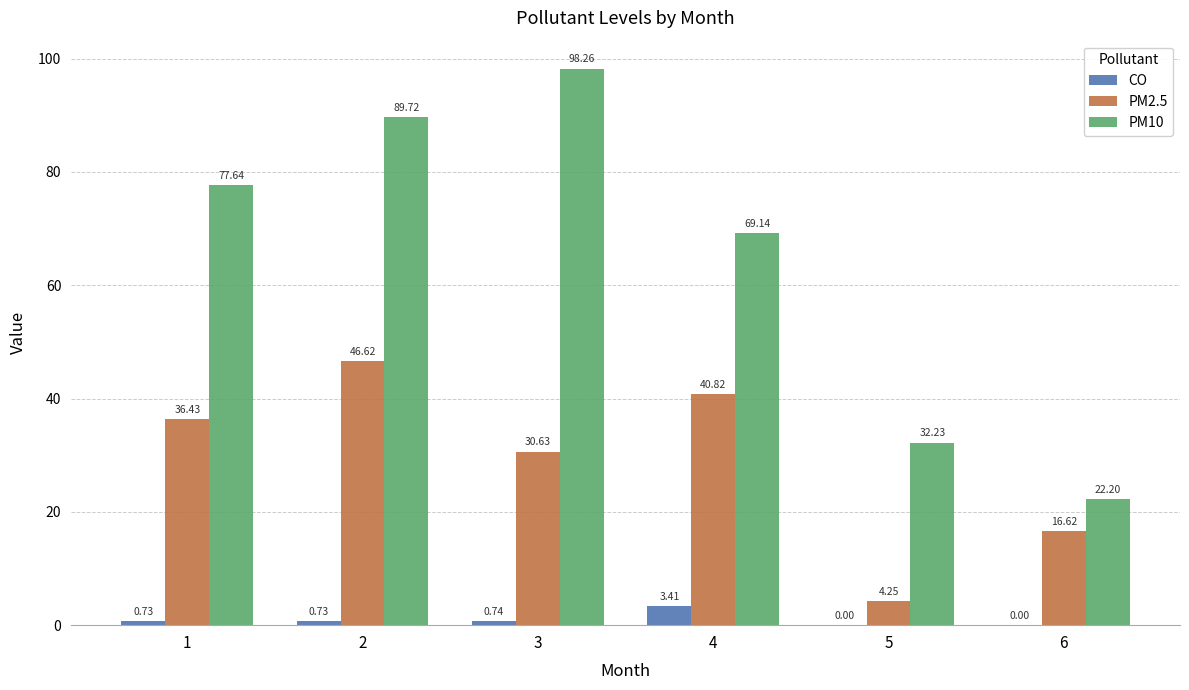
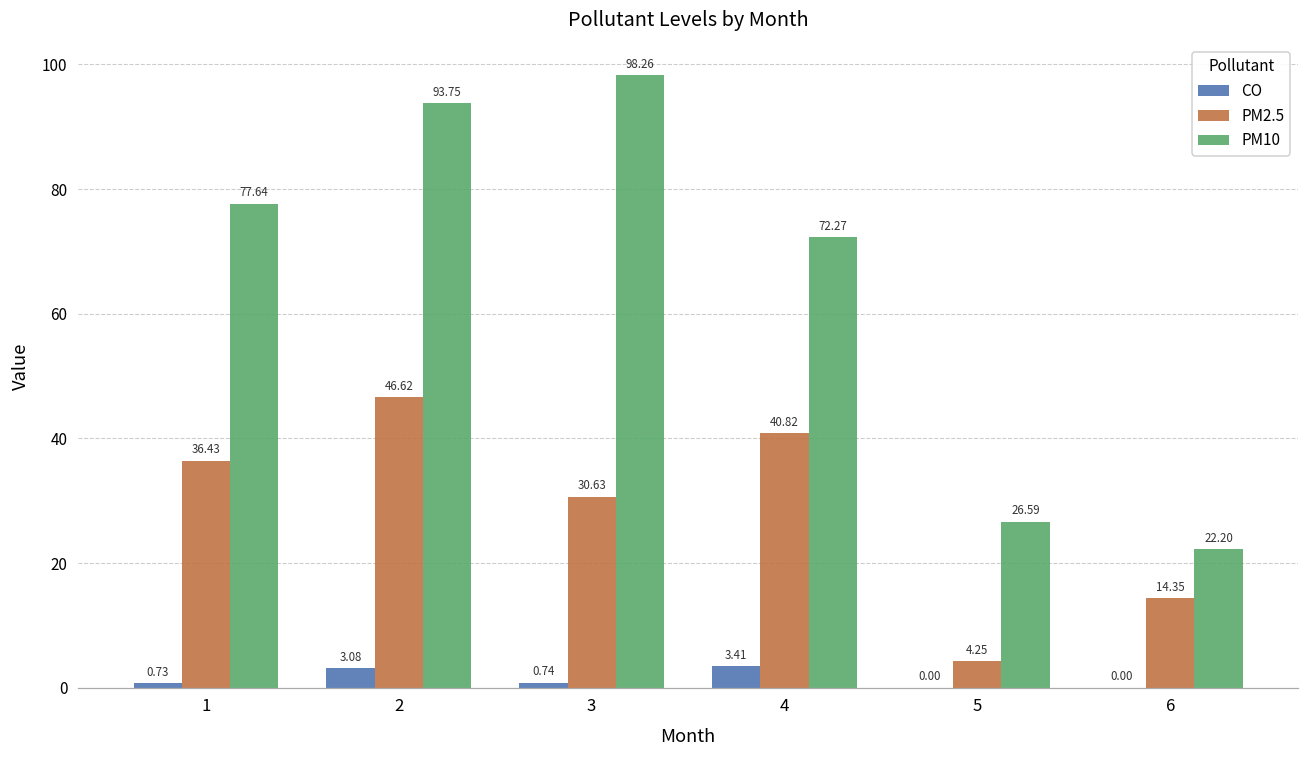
  {
    "CO": {
      "1": 0.73,
-     "2": 0.73,
+     "2": 3.08,
      "3": 0.74,
      "4": 3.41,
      "5": 0.00,
      "6": 0.00
    },
    "PM2.5": {
      "1": 36.43,
      "2": 46.62,
      "3": 30.63,
      "4": 40.82,
      "5": 4.25,
-     "6": 16.62
+     "6": 14.35
    },
    "PM10": {
      "1": 77.64,
-     "2": 89.72,
+     "2": 93.75,
      "3": 98.26,
-     "4": 69.14,
-     "5": 32.23,
+     "4": 72.27,
+     "5": 26.59,
      "6": 22.20
    }
  }
